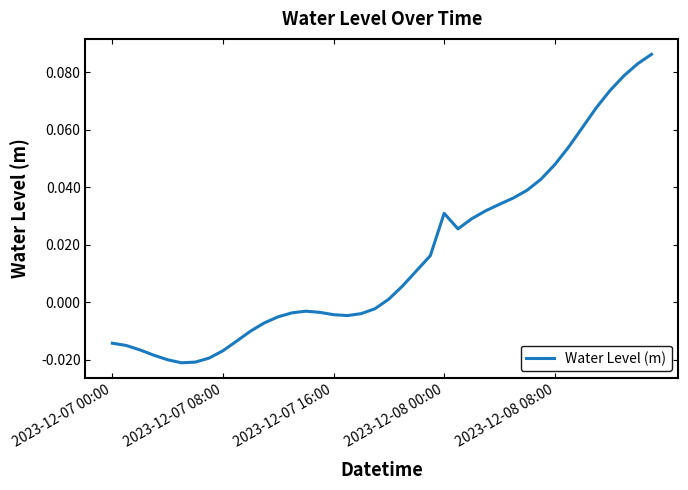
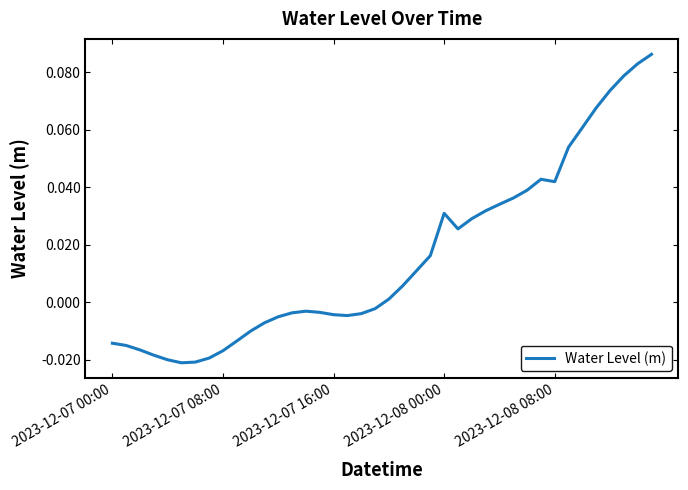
  {
    "2023-12-07 00:00": -0.014,
    "2023-12-07 08:00": -0.017,
    "2023-12-07 16:00": -0.004,
    "2023-12-08 00:00": 0.031,
-   "2023-12-08 08:00": 0.048
+   "2023-12-08 08:00": 0.042
  }
